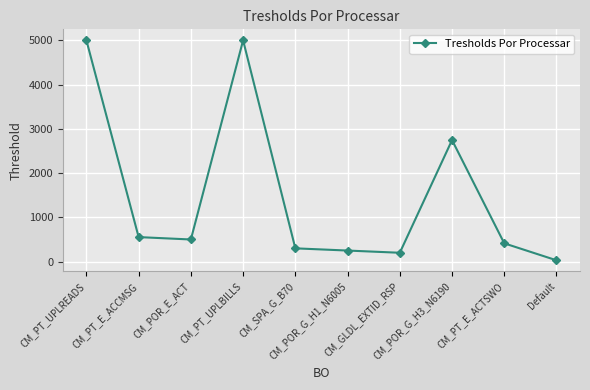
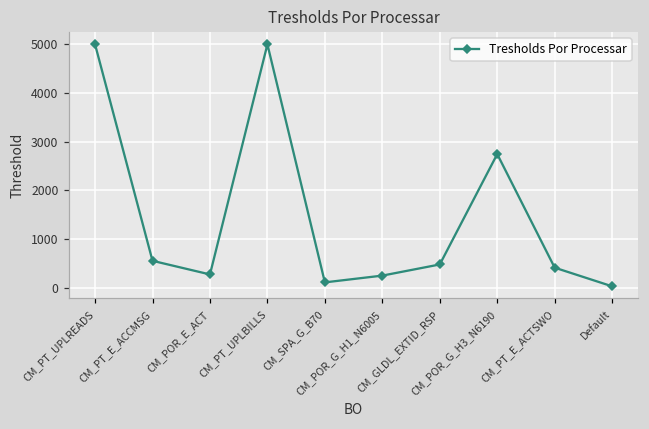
  {
    "CM_PT_UPLREADS": 5000,
    "CM_PT_E_ACCMSG": 600,
-   "CM_POR_E_ACT": 500,
+   "CM_POR_E_ACT": 300,
    "CM_PT_UPLBILLS": 5000,
-   "CM_SPA_G_B70": 300,
+   "CM_SPA_G_B70": 100,
    "CM_POR_G_H1_N6005": 300,
-   "CM_GLDL_EXTID_RSP": 200,
+   "CM_GLDL_EXTID_RSP": 500,
    "CM_POR_G_H3_N6190": 2700,
    "CM_PT_E_ACTSWO": 400,
    "Default": 0
  }
